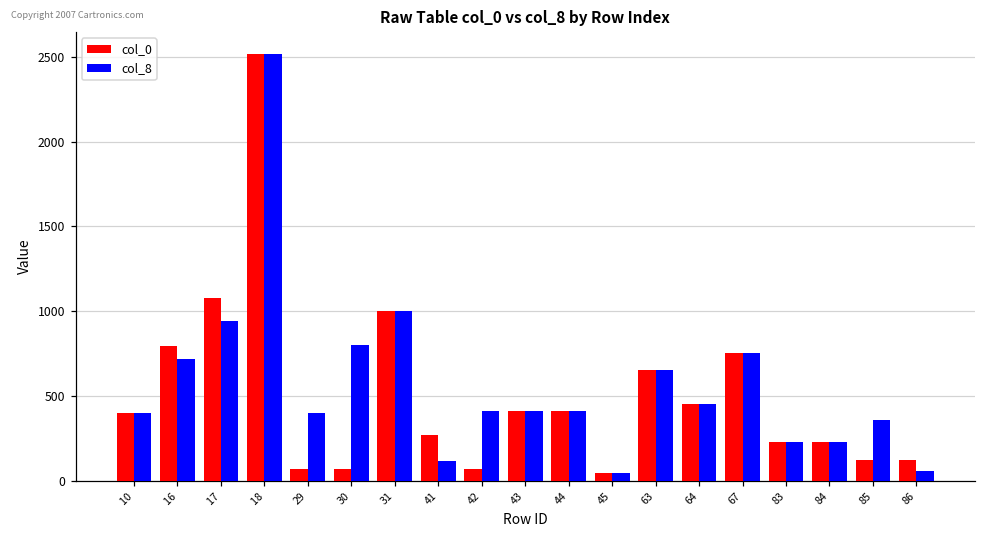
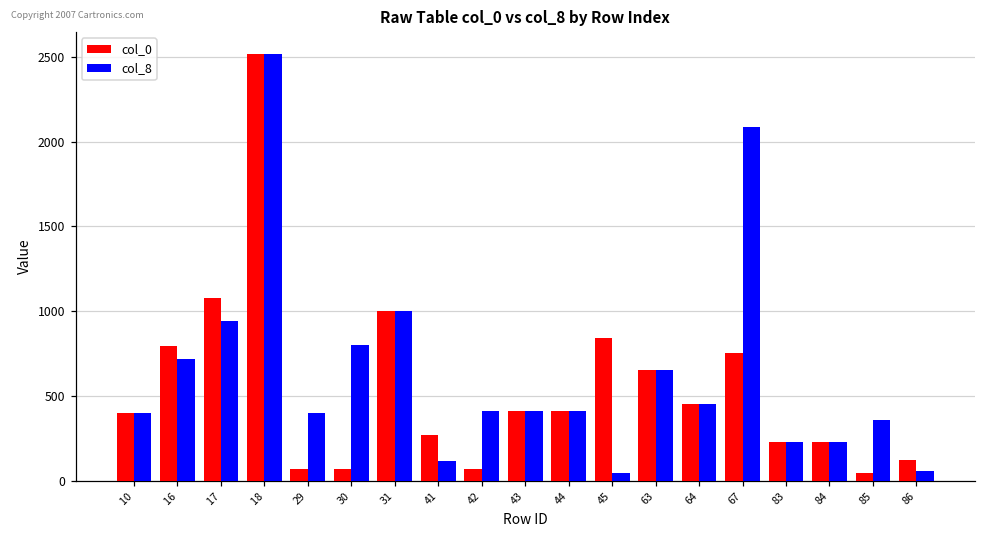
  {
    "col_0": {
      "10": 400,
      "16": 800,
      "17": 1080,
      "18": 2520,
      "29": 70,
      "30": 70,
      "31": 1000,
      "41": 270,
      "42": 70,
      "43": 410,
      "44": 410,
-     "45": 40,
+     "45": 840,
      "63": 650,
      "64": 450,
      "67": 750,
      "83": 230,
      "84": 230,
-     "85": 120,
+     "85": 40,
      "86": 120
    },
    "col_8": {
      "10": 400,
      "16": 720,
      "17": 940,
      "18": 2520,
      "29": 400,
      "30": 800,
      "31": 1000,
      "41": 120,
      "42": 410,
      "43": 410,
      "44": 410,
      "45": 40,
      "63": 650,
      "64": 450,
-     "67": 750,
+     "67": 2090,
      "83": 230,
      "84": 230,
      "85": 360,
      "86": 60
    }
  }
